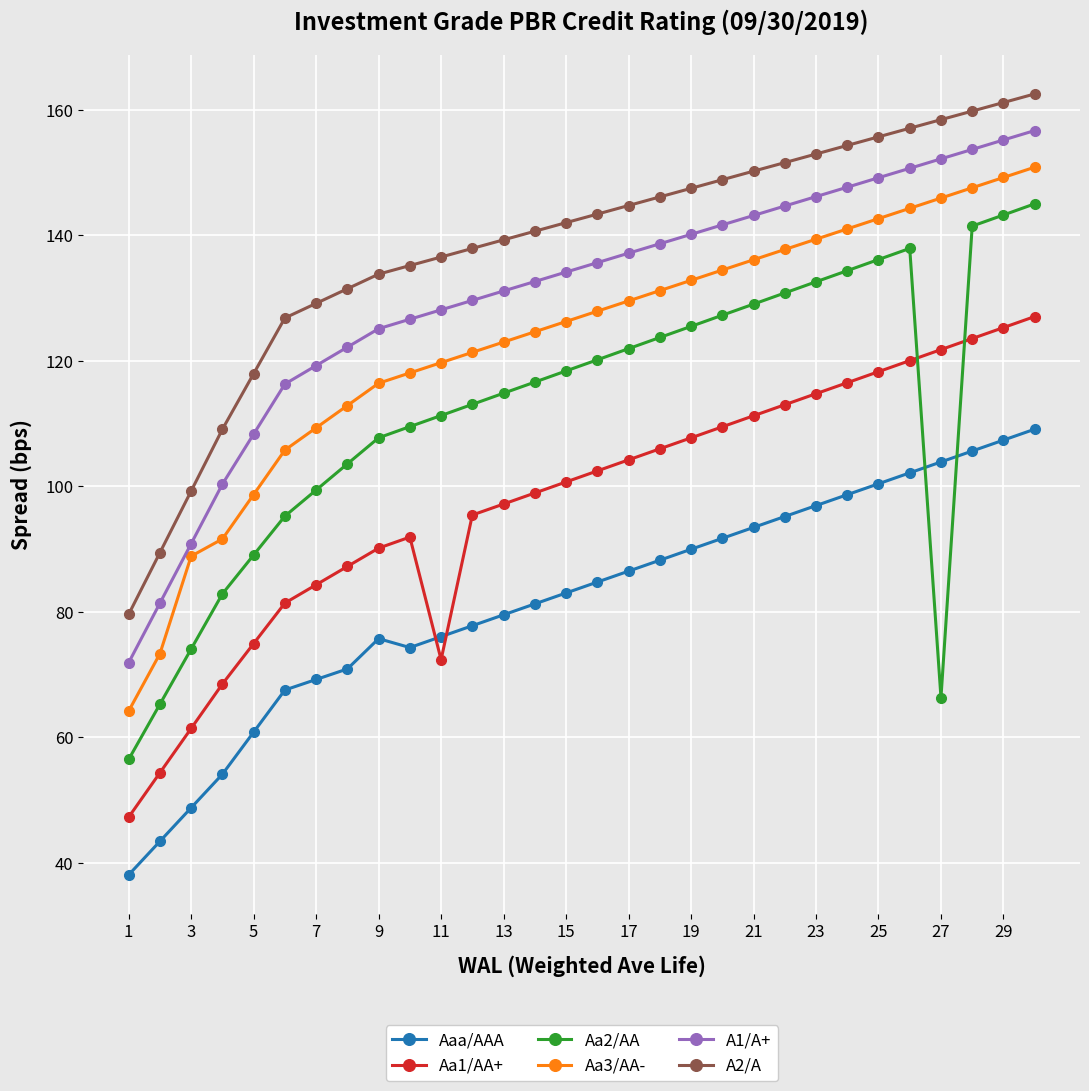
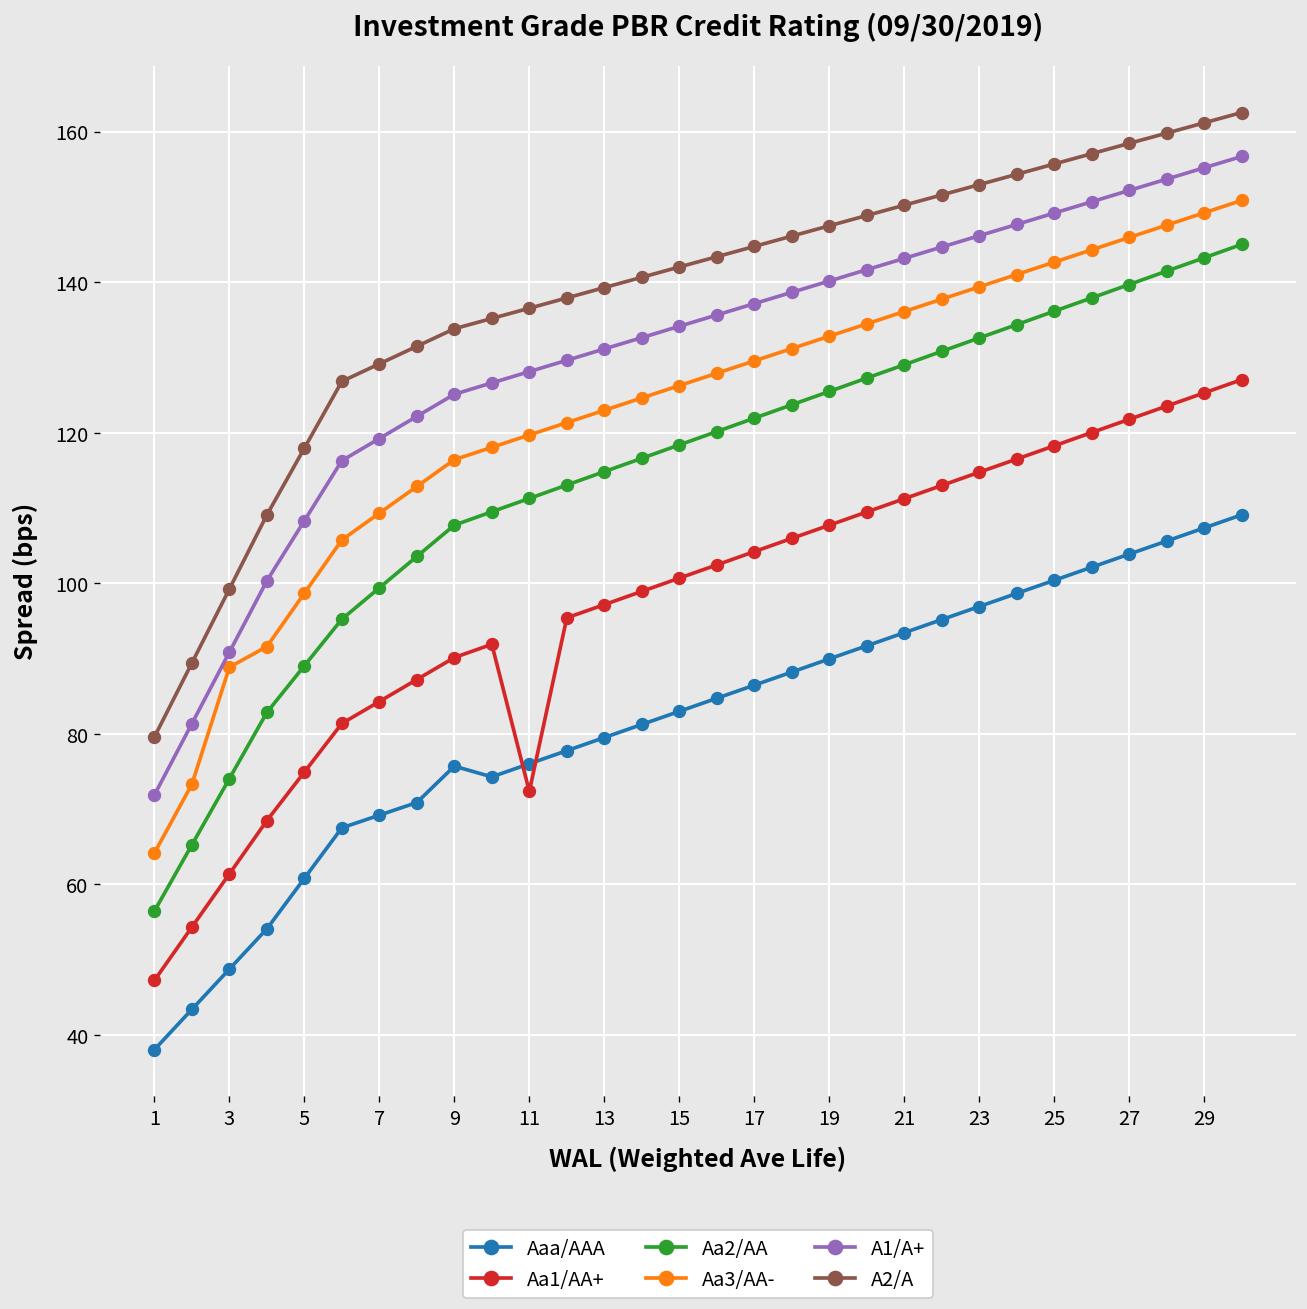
  {
    "Aaa/AAA": {
      "1": 38,
      "3": 49,
      "5": 61,
      "7": 69,
      "9": 76,
      "11": 76,
      "13": 80,
      "15": 83,
      "17": 86,
      "19": 90,
      "21": 93,
      "23": 97,
      "25": 100,
      "27": 104,
      "29": 107
    },
    "Aa1/AA+": {
      "1": 47,
      "3": 61,
      "5": 75,
      "7": 84,
      "9": 90,
      "11": 72,
      "13": 97,
      "15": 101,
      "17": 104,
      "19": 108,
      "21": 111,
      "23": 115,
      "25": 118,
      "27": 122,
      "29": 125
    },
    "Aa2/AA": {
      "1": 56,
      "3": 74,
      "5": 89,
      "7": 99,
      "9": 108,
      "11": 111,
      "13": 115,
      "15": 118,
      "17": 122,
      "19": 125,
      "21": 129,
      "23": 133,
      "25": 136,
-     "27": 66,
+     "27": 140,
      "29": 143
    },
    "Aa3/AA-": {
      "1": 64,
      "3": 89,
      "5": 99,
      "7": 109,
      "9": 116,
      "11": 120,
      "13": 123,
      "15": 126,
      "17": 130,
      "19": 133,
      "21": 136,
      "23": 139,
      "25": 143,
      "27": 146,
      "29": 149
    },
    "A1/A+": {
      "1": 72,
      "3": 91,
      "5": 108,
      "7": 119,
      "9": 125,
      "11": 128,
      "13": 131,
      "15": 134,
      "17": 137,
      "19": 140,
      "21": 143,
      "23": 146,
      "25": 149,
      "27": 152,
      "29": 155
    },
    "A2/A": {
      "1": 80,
      "3": 99,
      "5": 118,
      "7": 129,
      "9": 134,
      "11": 137,
      "13": 139,
      "15": 142,
      "17": 145,
      "19": 148,
      "21": 150,
      "23": 153,
      "25": 156,
      "27": 158,
      "29": 161
    }
  }
